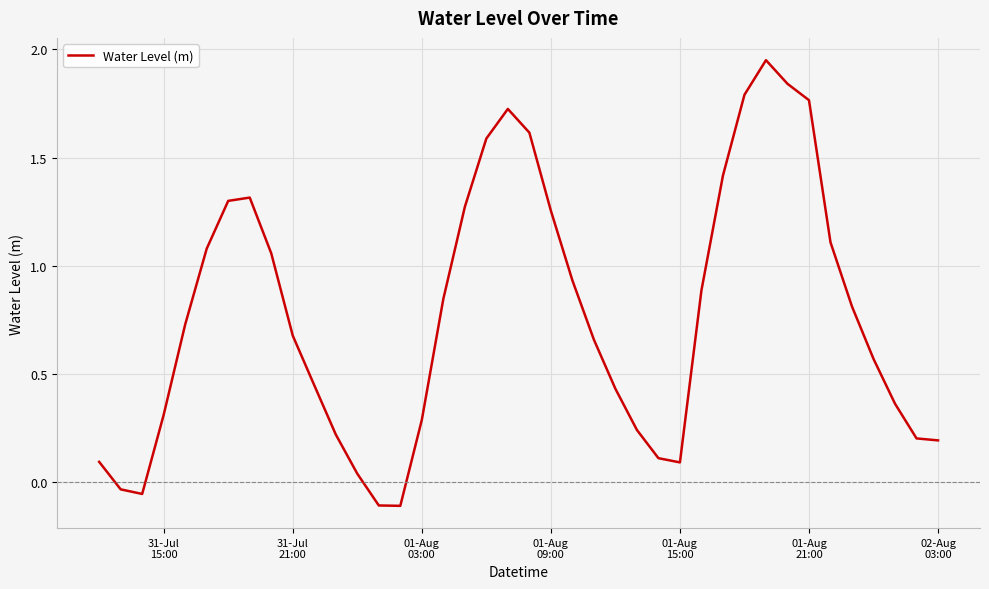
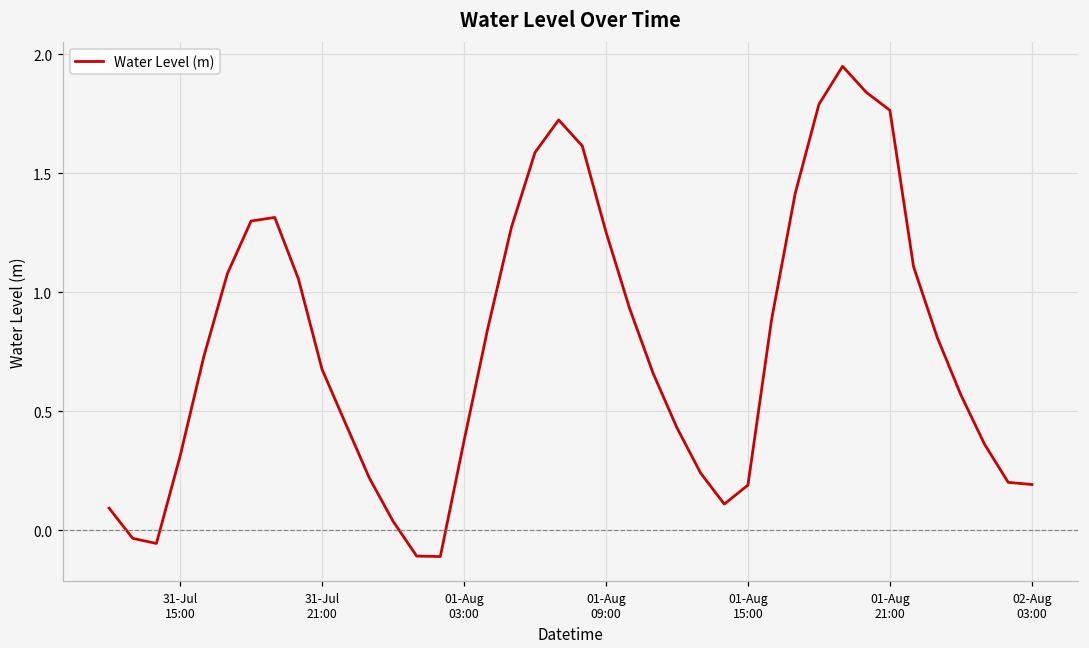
  {
    "31-Jul 15:00": 0.31,
    "31-Jul 21:00": 0.68,
-   "01-Aug 03:00": 0.29,
+   "01-Aug 03:00": 0.38,
    "01-Aug 09:00": 1.25,
-   "01-Aug 15:00": 0.09,
+   "01-Aug 15:00": 0.19,
    "01-Aug 21:00": 1.77,
    "02-Aug 03:00": 0.19
  }
